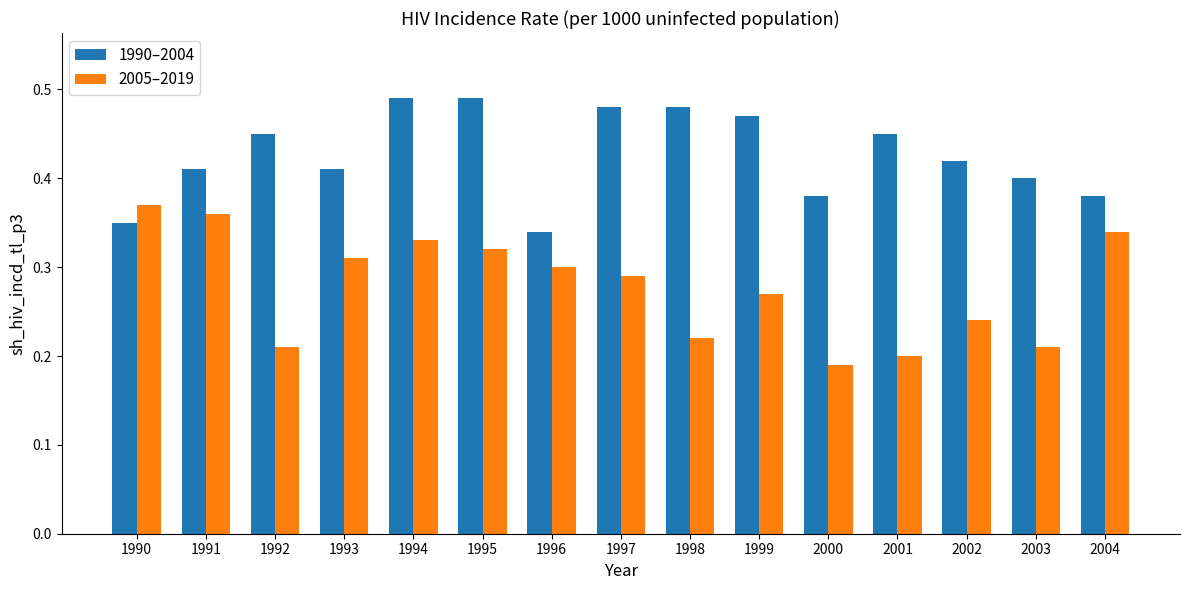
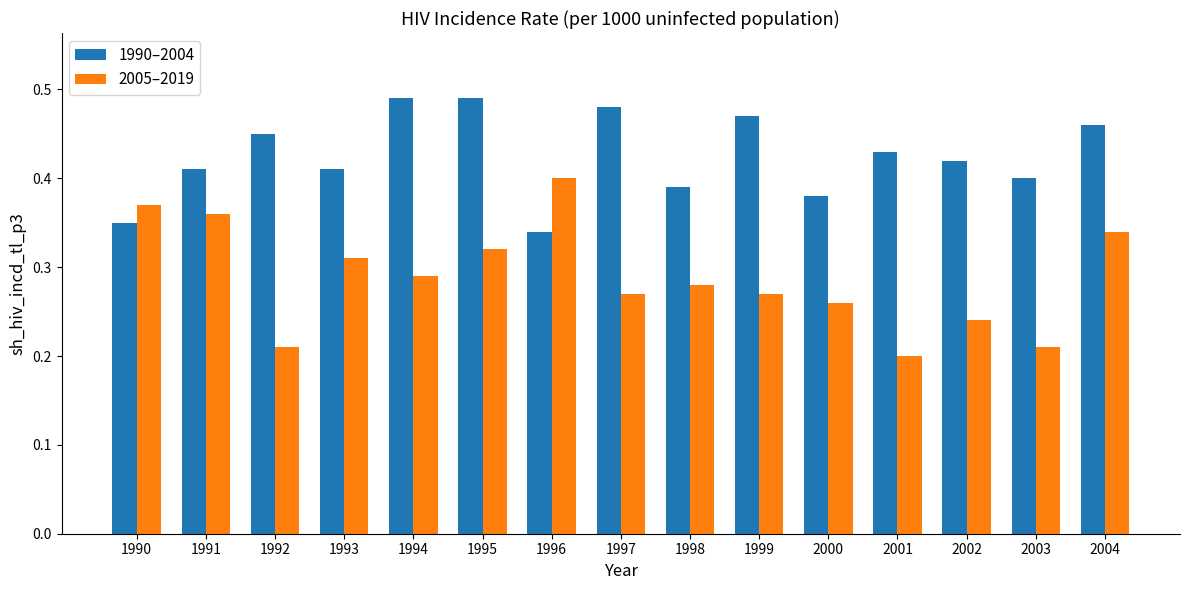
  {
    "1990–2004": {
      "1990": 0.35,
      "1991": 0.41,
      "1992": 0.45,
      "1993": 0.41,
      "1994": 0.49,
      "1995": 0.49,
      "1996": 0.34,
      "1997": 0.48,
-     "1998": 0.48,
+     "1998": 0.39,
      "1999": 0.47,
      "2000": 0.38,
-     "2001": 0.45,
+     "2001": 0.43,
      "2002": 0.42,
      "2003": 0.40,
-     "2004": 0.38
+     "2004": 0.46
    },
    "2005–2019": {
      "1990": 0.37,
      "1991": 0.36,
      "1992": 0.21,
      "1993": 0.31,
-     "1994": 0.33,
+     "1994": 0.29,
      "1995": 0.32,
-     "1996": 0.3,
-     "1997": 0.29,
-     "1998": 0.22,
+     "1996": 0.4,
+     "1997": 0.27,
+     "1998": 0.28,
      "1999": 0.27,
-     "2000": 0.19,
+     "2000": 0.26,
      "2001": 0.20,
      "2002": 0.24,
      "2003": 0.21,
      "2004": 0.34
    }
  }
